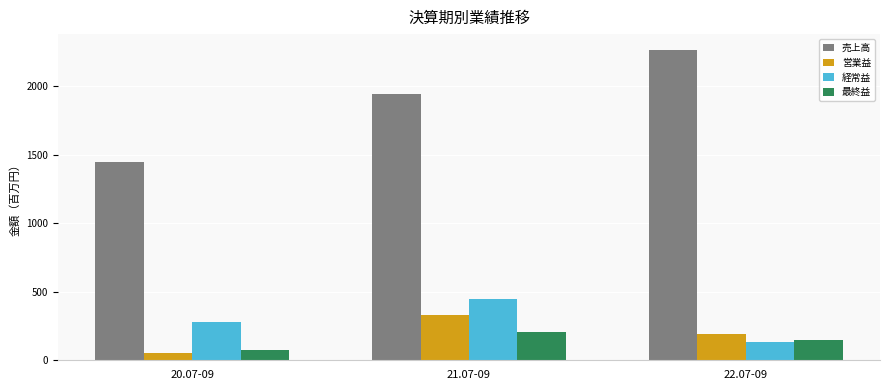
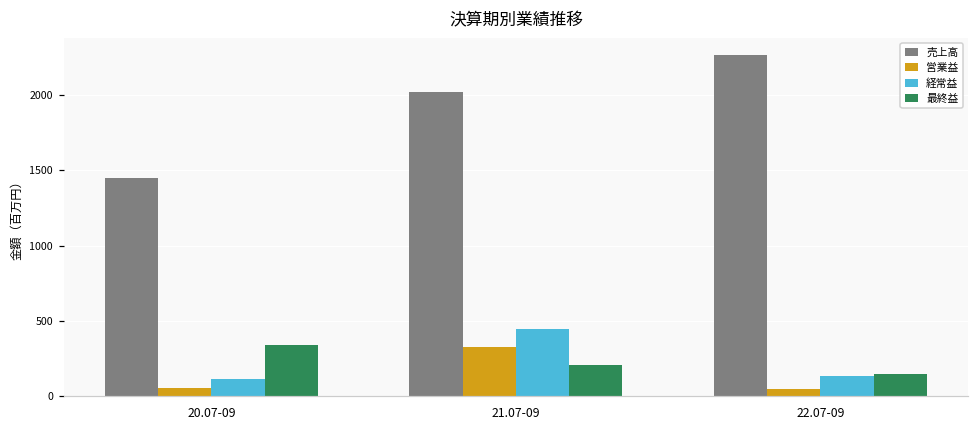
  {
    "売上高": {
      "20.07-09": 1450,
-     "21.07-09": 1950,
+     "21.07-09": 2020,
      "22.07-09": 2270
    },
    "営業益": {
      "20.07-09": 50,
      "21.07-09": 330,
-     "22.07-09": 190
+     "22.07-09": 50
    },
    "経常益": {
-     "20.07-09": 280,
+     "20.07-09": 110,
      "21.07-09": 450,
      "22.07-09": 140
    },
    "最終益": {
-     "20.07-09": 80,
+     "20.07-09": 340,
      "21.07-09": 210,
      "22.07-09": 150
    }
  }
